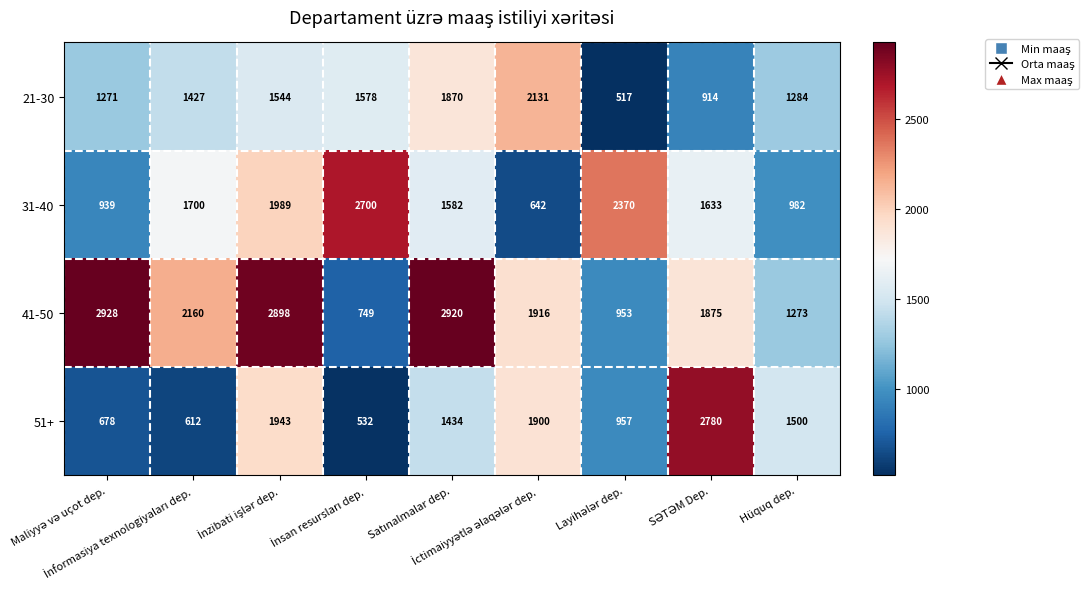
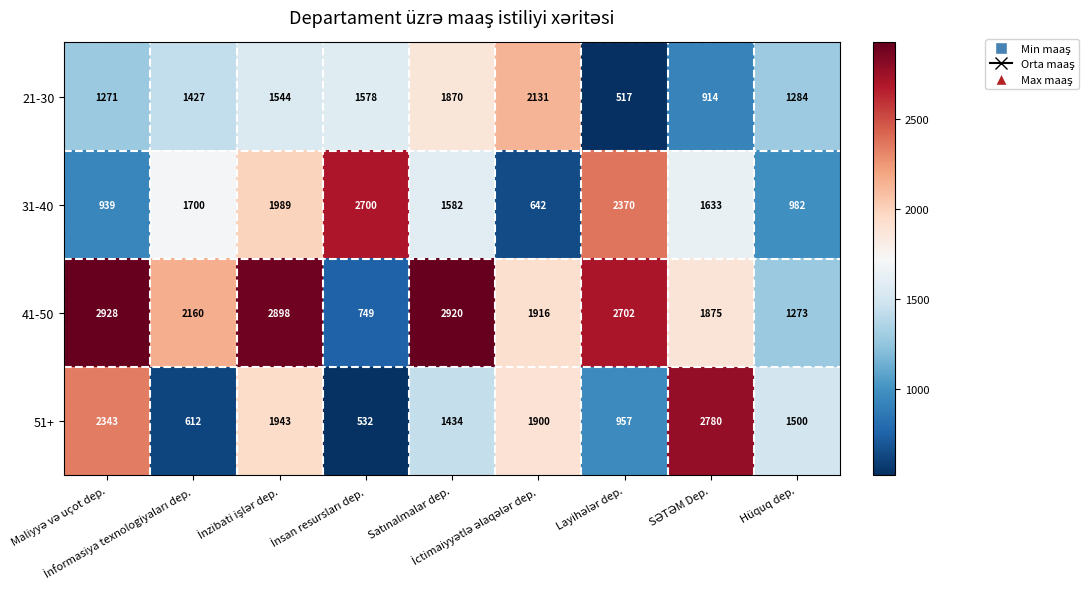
  {
    "21-30": {
      "Maliyyə və uçot dep.": 1271,
      "İnformasiya texnologiyaları dep.": 1427,
      "İnzibati işlər dep.": 1544,
      "İnsan resursları dep.": 1578,
      "Satınalmalar dep.": 1870,
      "İctimaiyyətlə əlaqələr dep.": 2131,
      "Layihələr dep.": 517,
      "SƏTƏM Dep.": 914,
      "Hüquq dep.": 1284
    },
    "31-40": {
      "Maliyyə və uçot dep.": 939,
      "İnformasiya texnologiyaları dep.": 1700,
      "İnzibati işlər dep.": 1989,
      "İnsan resursları dep.": 2700,
      "Satınalmalar dep.": 1582,
      "İctimaiyyətlə əlaqələr dep.": 642,
      "Layihələr dep.": 2370,
      "SƏTƏM Dep.": 1633,
      "Hüquq dep.": 982
    },
    "41-50": {
      "Maliyyə və uçot dep.": 2928,
      "İnformasiya texnologiyaları dep.": 2160,
      "İnzibati işlər dep.": 2898,
      "İnsan resursları dep.": 749,
      "Satınalmalar dep.": 2920,
      "İctimaiyyətlə əlaqələr dep.": 1916,
-     "Layihələr dep.": 953,
+     "Layihələr dep.": 2702,
      "SƏTƏM Dep.": 1875,
      "Hüquq dep.": 1273
    },
    "51+": {
-     "Maliyyə və uçot dep.": 678,
+     "Maliyyə və uçot dep.": 2343,
      "İnformasiya texnologiyaları dep.": 612,
      "İnzibati işlər dep.": 1943,
      "İnsan resursları dep.": 532,
      "Satınalmalar dep.": 1434,
      "İctimaiyyətlə əlaqələr dep.": 1900,
      "Layihələr dep.": 957,
      "SƏTƏM Dep.": 2780,
      "Hüquq dep.": 1500
    }
  }
